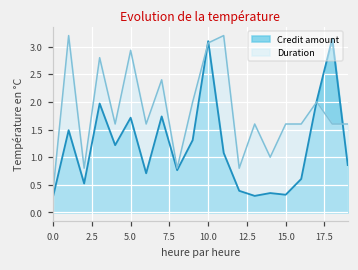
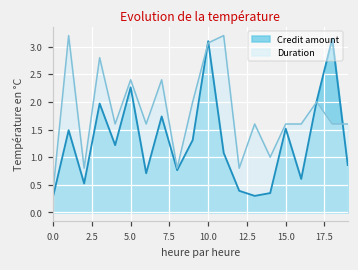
  {
    "Credit amount": {
      "0.0": 0.3,
-     "5.0": 1.7,
-     "15.0": 0.3
+     "5.0": 2.3,
+     "15.0": 1.5
    },
    "Duration": {
      "0.0": 0.4,
-     "5.0": 2.9,
+     "5.0": 2.4,
      "15.0": 1.6
    }
  }
